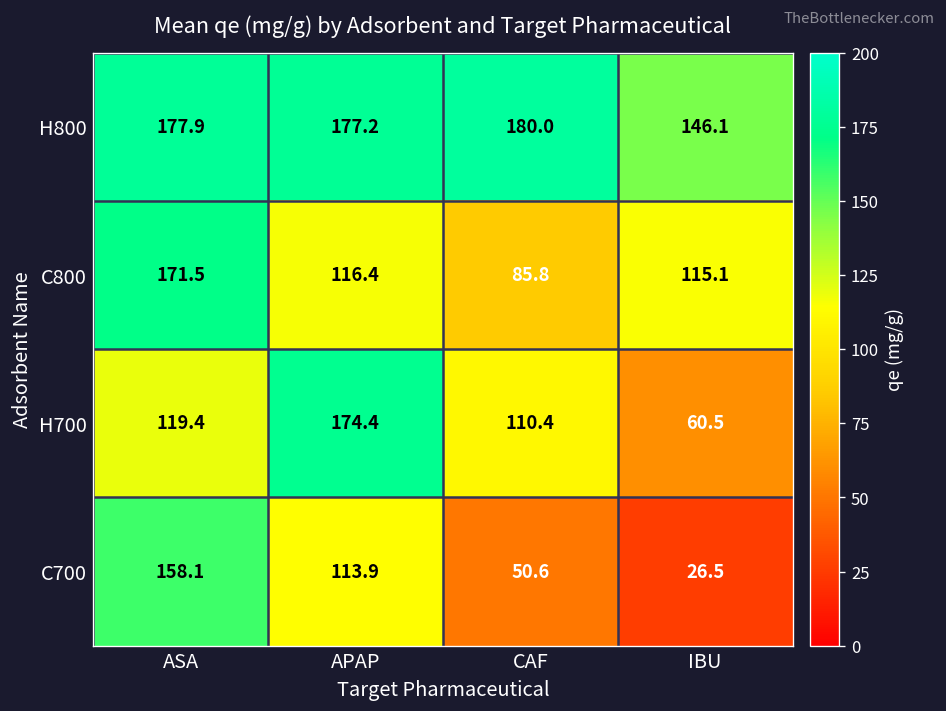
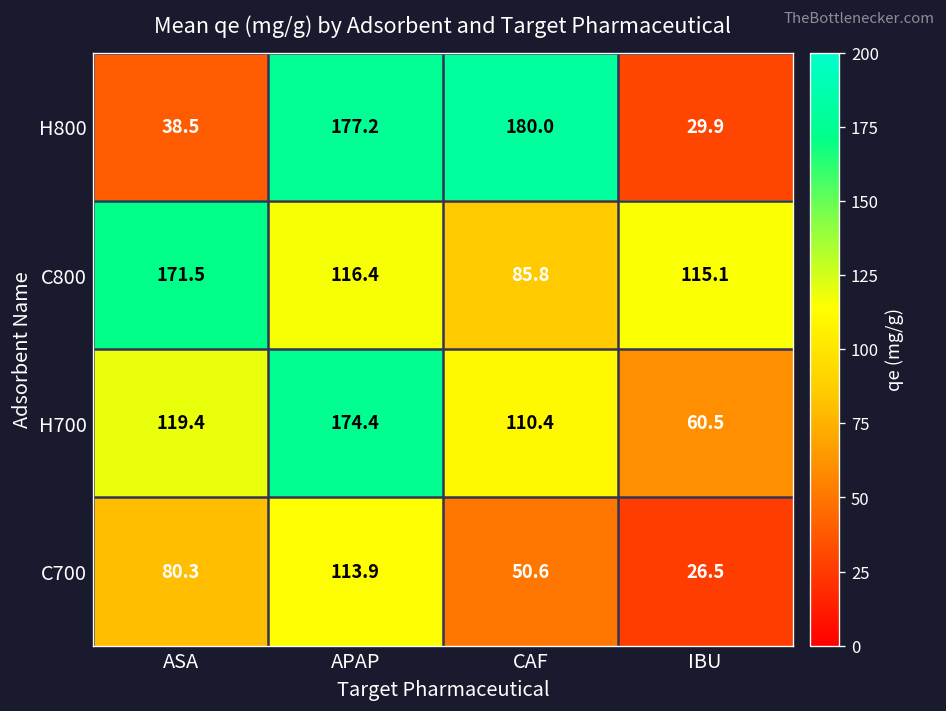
  {
    "H800": {
-     "ASA": 177.9,
+     "ASA": 38.5,
      "APAP": 177.2,
      "CAF": 180.0,
-     "IBU": 146.1
+     "IBU": 29.9
    },
    "C800": {
      "ASA": 171.5,
      "APAP": 116.4,
      "CAF": 85.8,
      "IBU": 115.1
    },
    "H700": {
      "ASA": 119.4,
      "APAP": 174.4,
      "CAF": 110.4,
      "IBU": 60.5
    },
    "C700": {
-     "ASA": 158.1,
+     "ASA": 80.3,
      "APAP": 113.9,
      "CAF": 50.6,
      "IBU": 26.5
    }
  }
